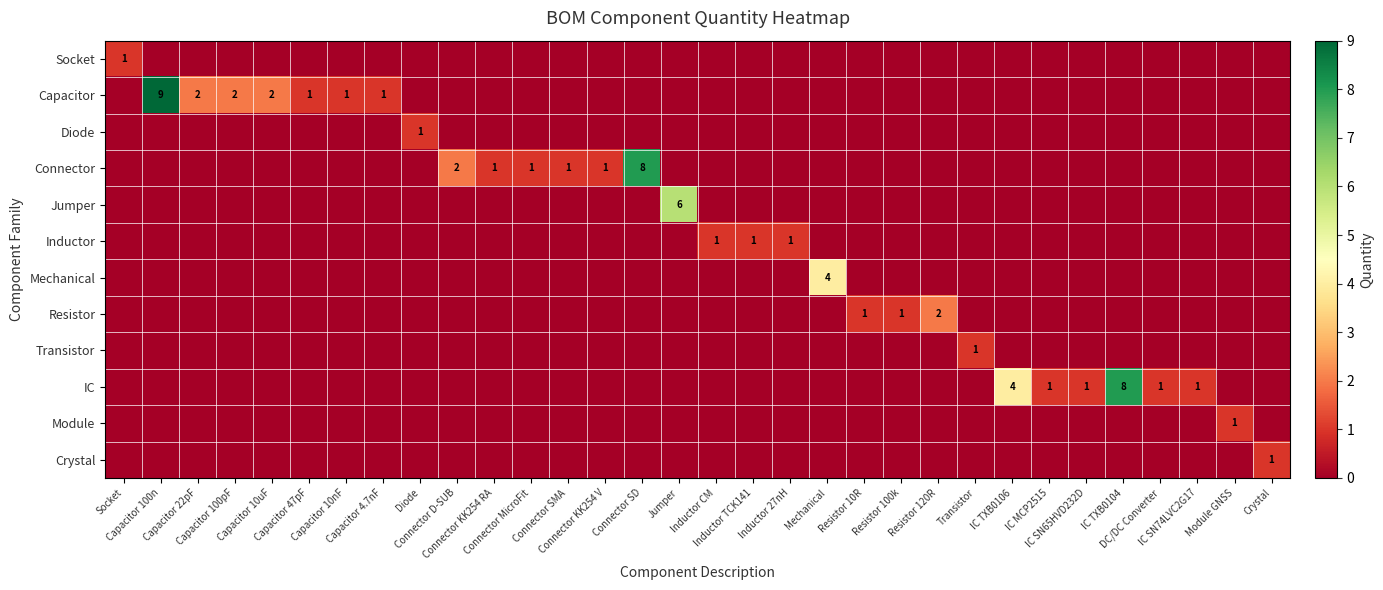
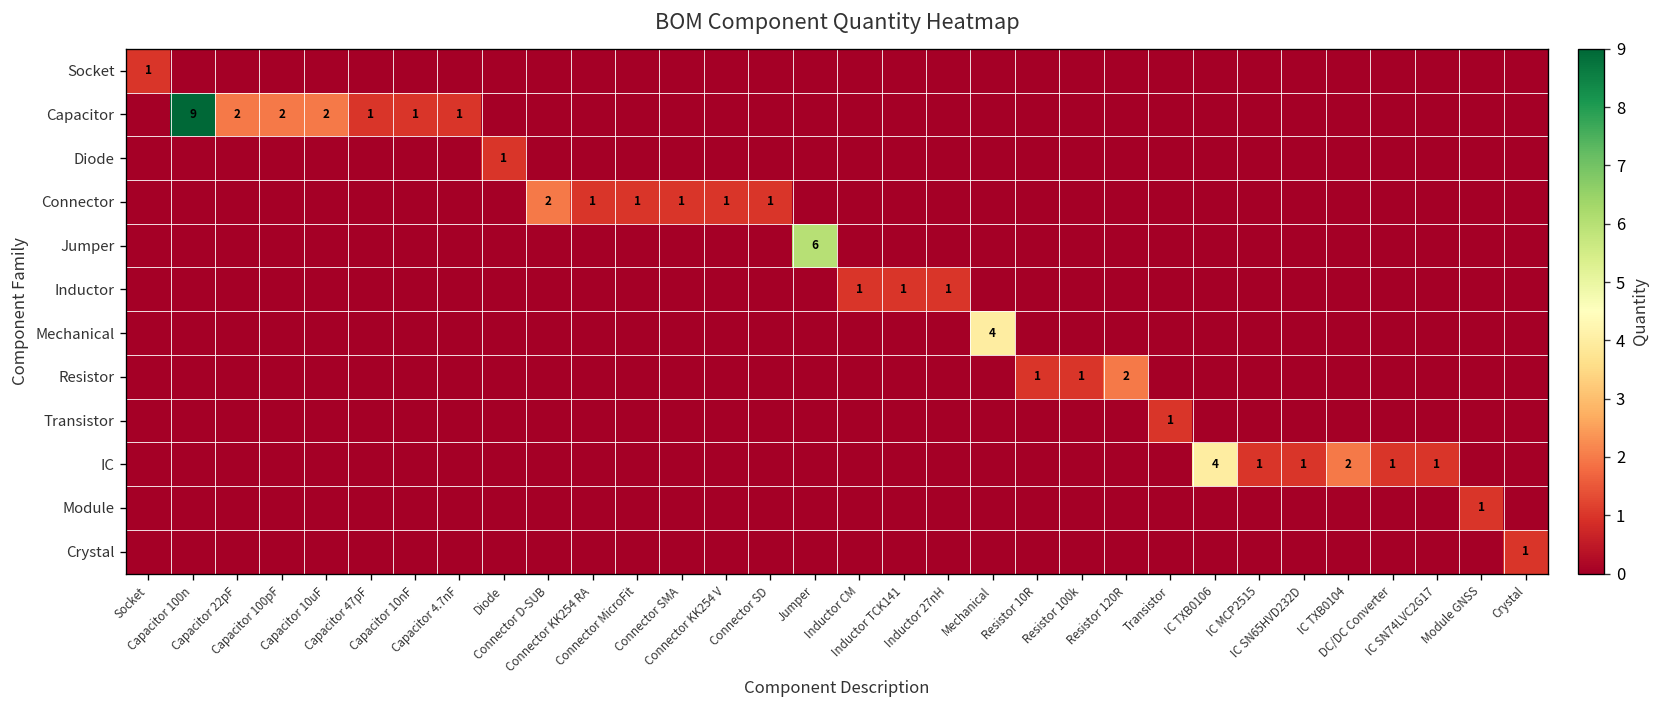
  {
    "Socket": {
      "Socket": 1
    },
    "Capacitor": {
      "Capacitor 100n": 9,
      "Capacitor 22pF": 2,
      "Capacitor 100pF": 2,
      "Capacitor 10uF": 2,
      "Capacitor 47pF": 1,
      "Capacitor 10nF": 1,
      "Capacitor 4.7nF": 1
    },
    "Diode": {
      "Diode": 1
    },
    "Connector": {
      "Connector D-SUB": 2,
      "Connector KK254 RA": 1,
      "Connector MicroFit": 1,
      "Connector SMA": 1,
      "Connector KK254 V": 1,
-     "Connector SD": 8
+     "Connector SD": 1
    },
    "Jumper": {
      "Jumper": 6
    },
    "Inductor": {
      "Inductor CM": 1,
      "Inductor TCK141": 1,
      "Inductor 27nH": 1
    },
    "Mechanical": {
      "Mechanical": 4
    },
    "Resistor": {
      "Resistor 10R": 1,
      "Resistor 100k": 1,
      "Resistor 120R": 2
    },
    "Transistor": {
      "Transistor": 1
    },
    "IC": {
      "IC TXB0106": 4,
      "IC MCP2515": 1,
      "IC SN65HVD232D": 1,
-     "IC TXB0104": 8,
+     "IC TXB0104": 2,
      "DC/DC Converter": 1,
      "IC SN74LVC2G17": 1
    },
    "Module": {
      "Module GNSS": 1
    },
    "Crystal": {
      "Crystal": 1
    }
  }
